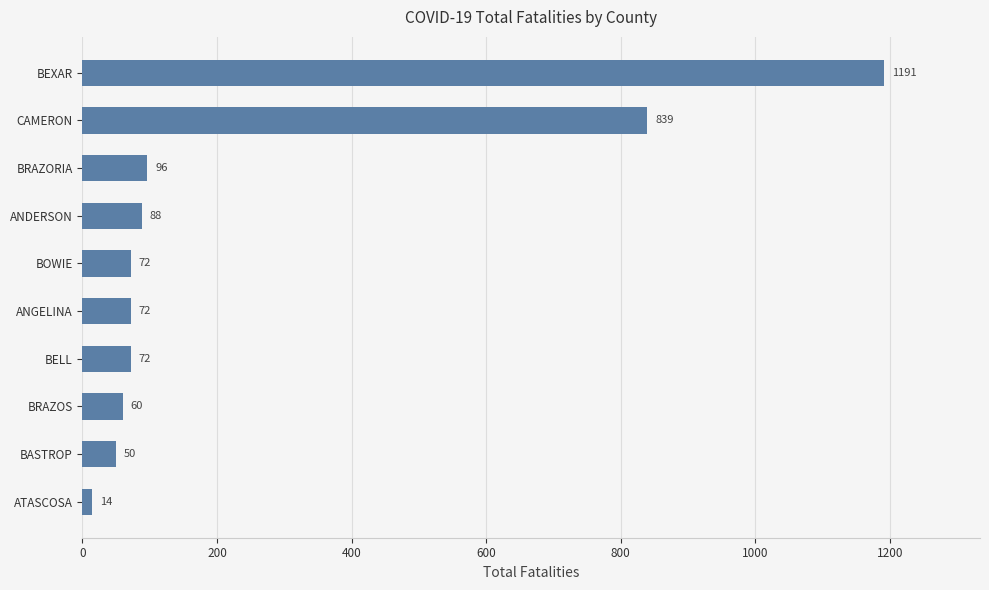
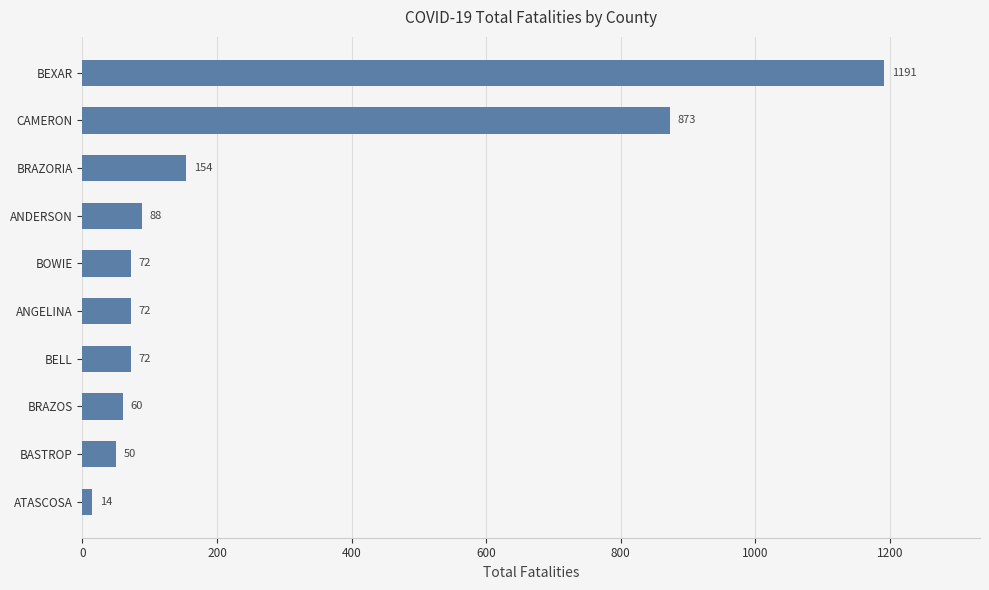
  {
    "BEXAR": 1191,
-   "CAMERON": 839,
-   "BRAZORIA": 96,
+   "CAMERON": 873,
+   "BRAZORIA": 154,
    "ANDERSON": 88,
    "BOWIE": 72,
    "ANGELINA": 72,
    "BELL": 72,
    "BRAZOS": 60,
    "BASTROP": 50,
    "ATASCOSA": 14
  }
